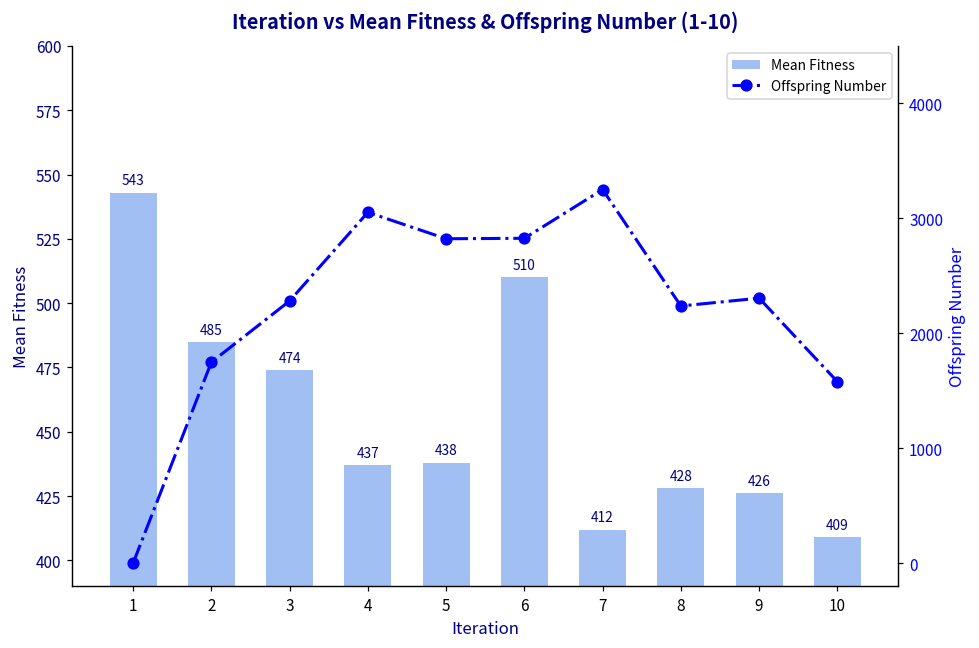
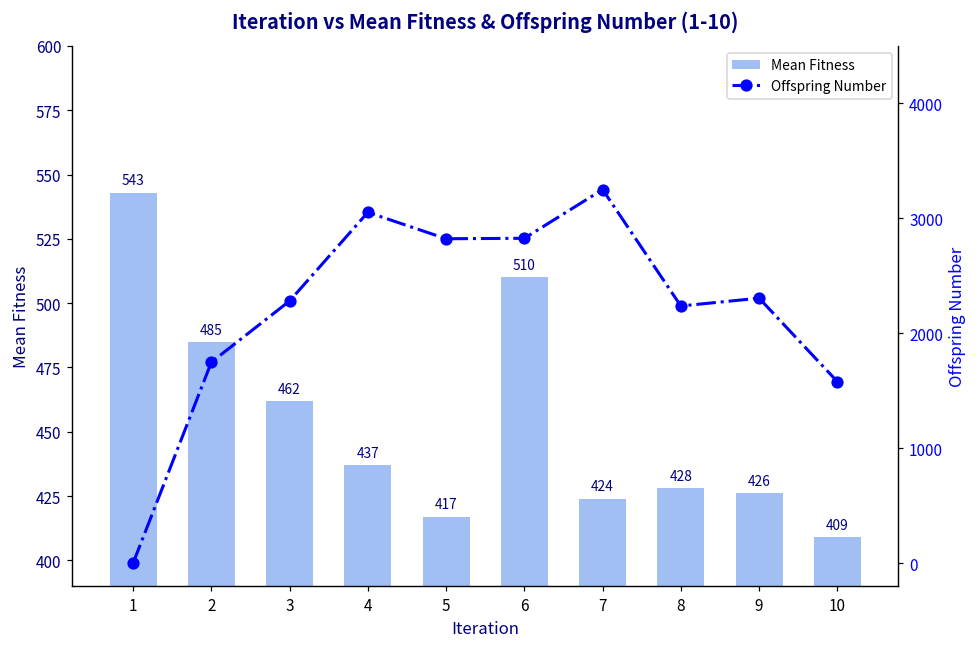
  {
    "Mean Fitness": {
      "1": 543,
      "2": 485,
-     "3": 474,
+     "3": 462,
      "4": 437,
-     "5": 438,
+     "5": 417,
      "6": 510,
-     "7": 412,
+     "7": 424,
      "8": 428,
      "9": 426,
      "10": 409
    }
  }
